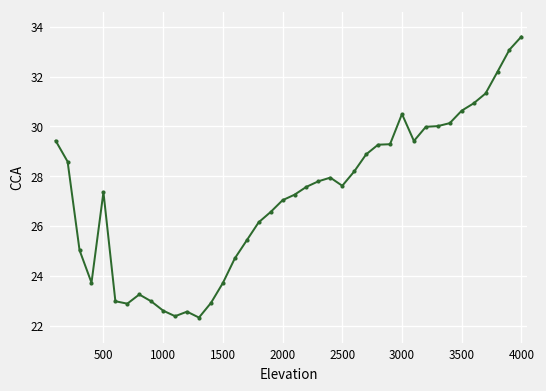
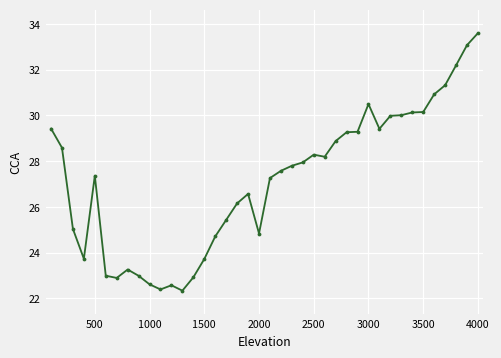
  {
    "500": 27.4,
    "1000": 22.6,
    "1500": 23.7,
-   "2000": 27.0,
-   "2500": 27.6,
+   "2000": 24.8,
+   "2500": 28.3,
    "3000": 30.5,
-   "3500": 30.6,
+   "3500": 30.2,
    "4000": 33.6
  }
